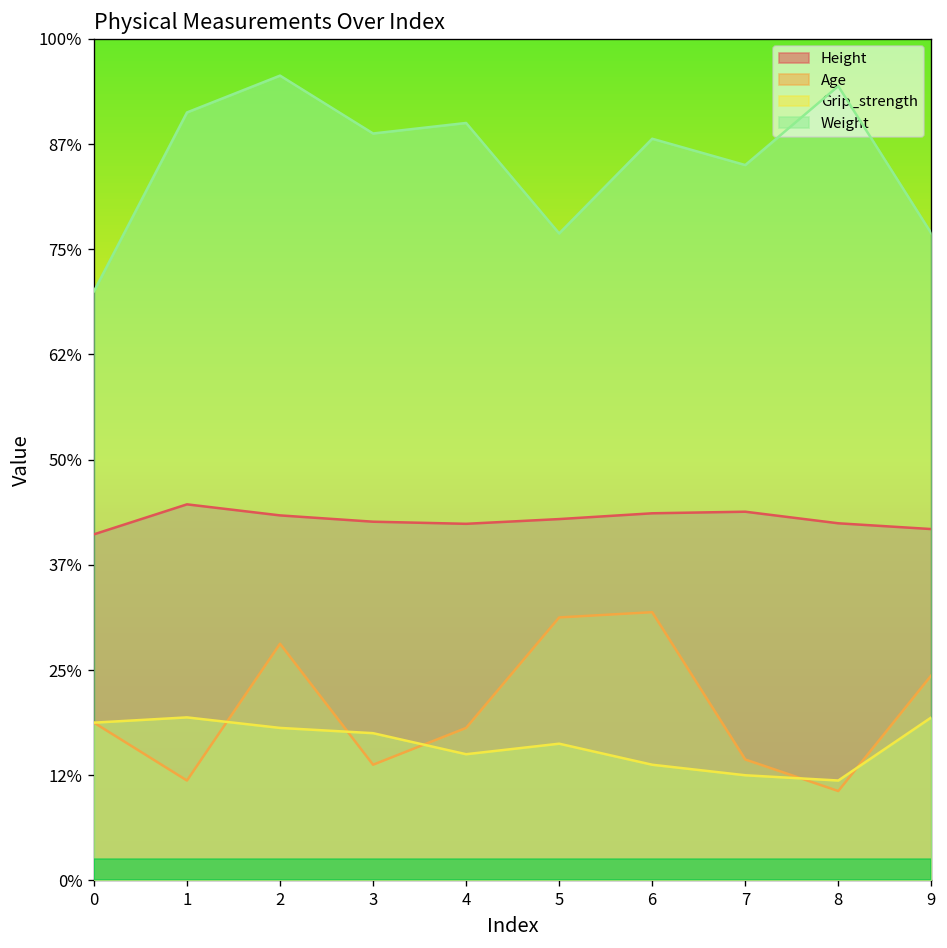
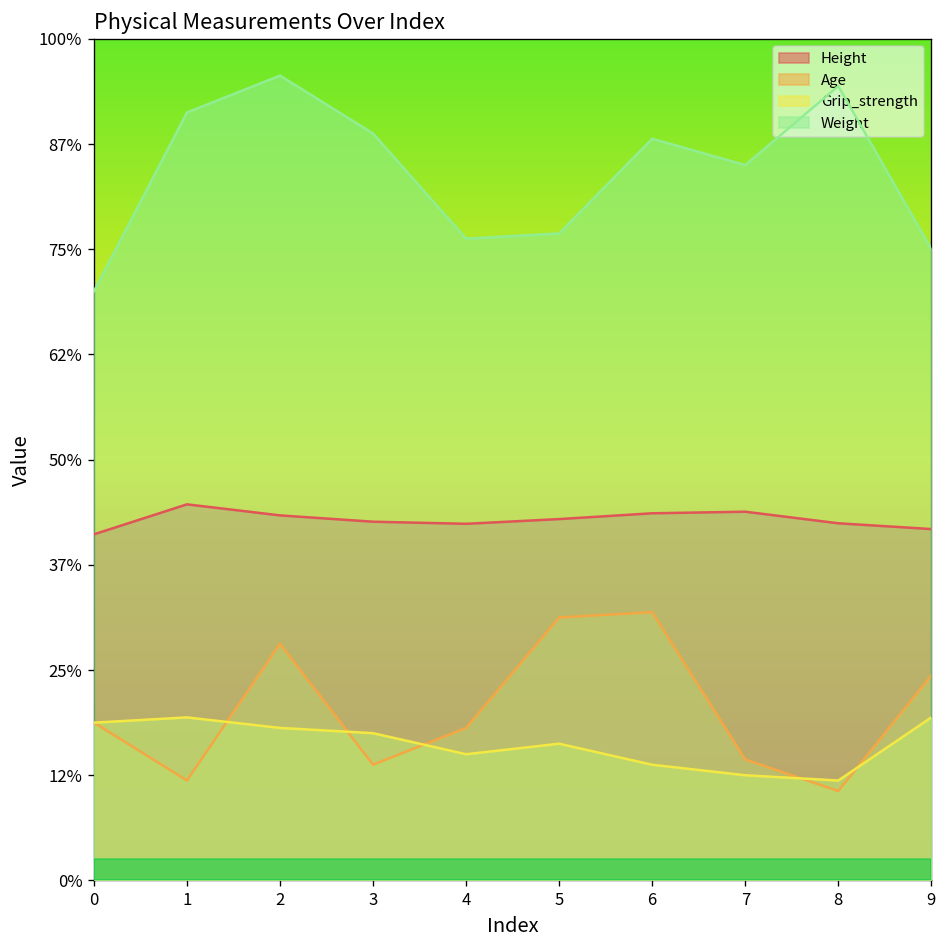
  {
    "Height": {
      "0": "41%",
      "1": "45%",
      "2": "43%",
      "3": "43%",
      "4": "42%",
      "5": "43%",
      "6": "44%",
      "7": "44%",
      "8": "42%",
      "9": "42%"
    },
    "Weight": {
      "0": "70%",
      "1": "91%",
      "2": "96%",
      "3": "89%",
-     "4": "90%",
+     "4": "76%",
      "5": "77%",
      "6": "88%",
      "7": "85%",
-     "9": "77%"
+     "9": "75%"
    }
  }
